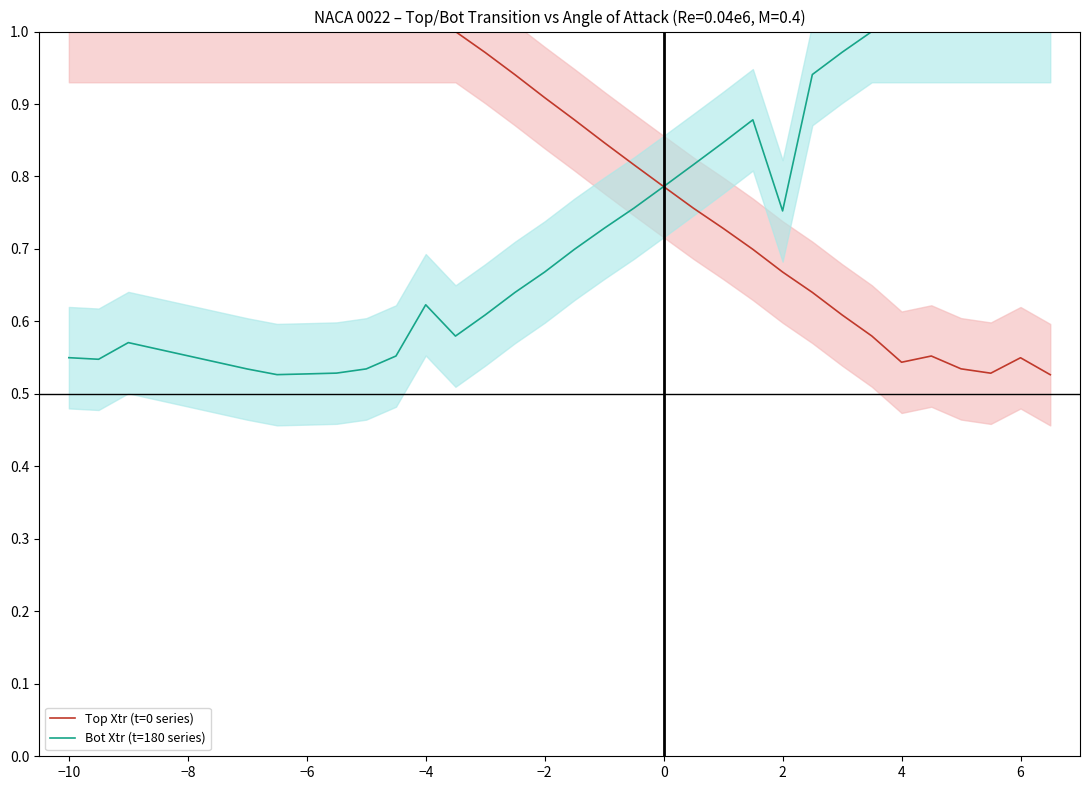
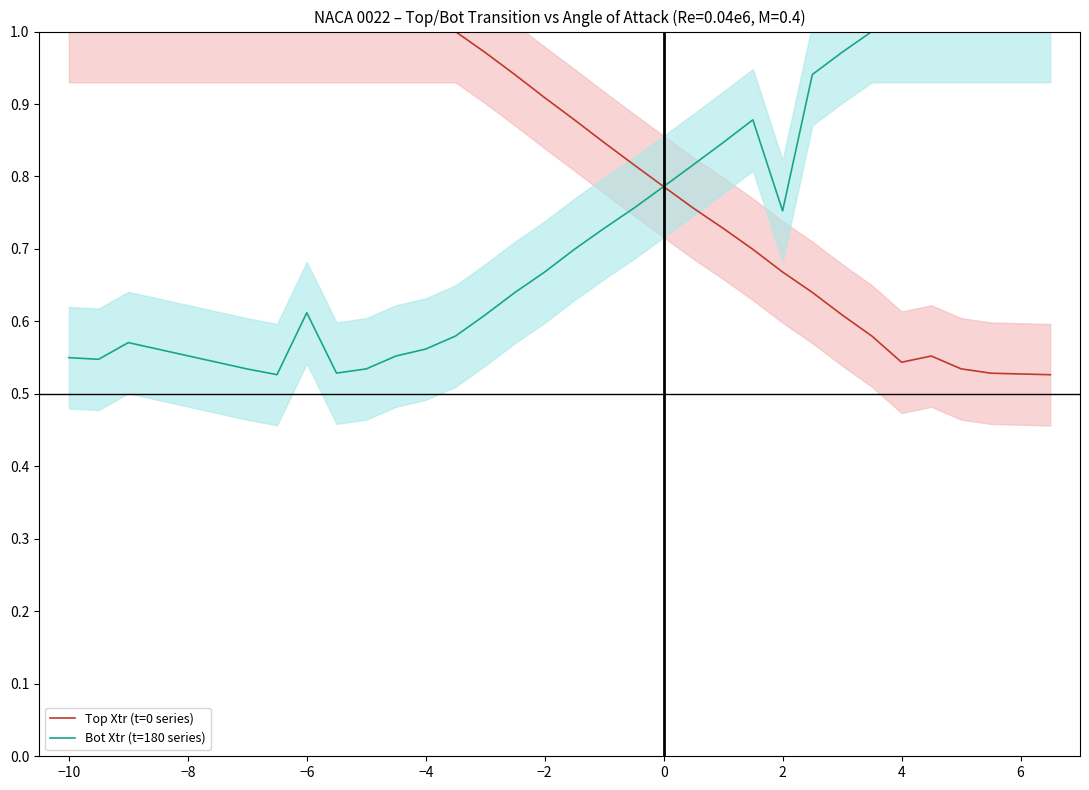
  {
    "Top Xtr (t=0 series)": {
      "−10": 1.00,
      "−6": 1.00,
      "−4": 1.00,
      "−2": 0.91,
      "2": 0.67,
      "4": 0.54,
-     "6": 0.55
+     "6": 0.53
    },
    "Bot Xtr (t=180 series)": {
      "−10": 0.55,
-     "−6": 0.53,
-     "−4": 0.62,
+     "−6": 0.61,
+     "−4": 0.56,
      "−2": 0.67,
      "2": 0.75,
      "4": 1.00,
      "6": 1.00
    }
  }
